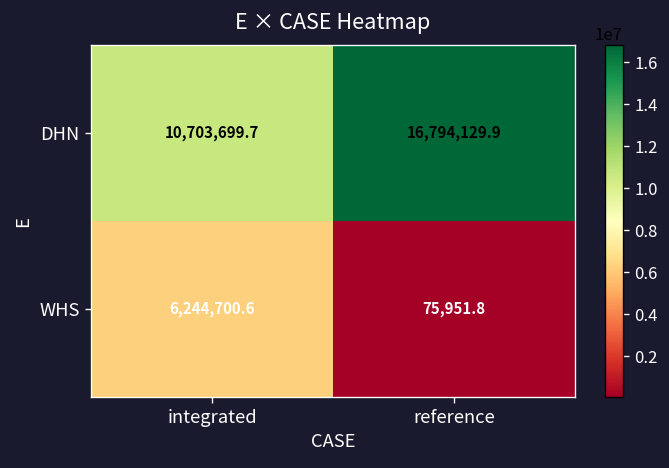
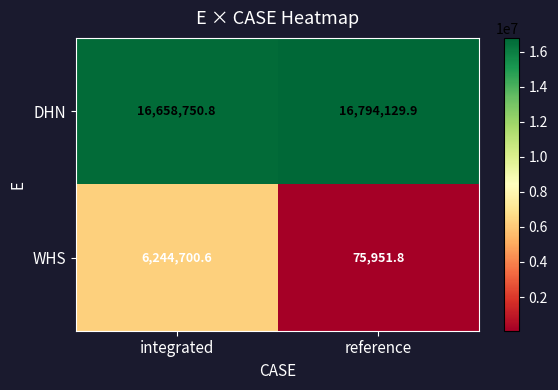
  {
    "DHN": {
-     "integrated": "10,703,699.7",
+     "integrated": "16,658,750.8",
      "reference": "16,794,129.9"
    },
    "WHS": {
      "integrated": "6,244,700.6",
      "reference": "75,951.8"
    }
  }
